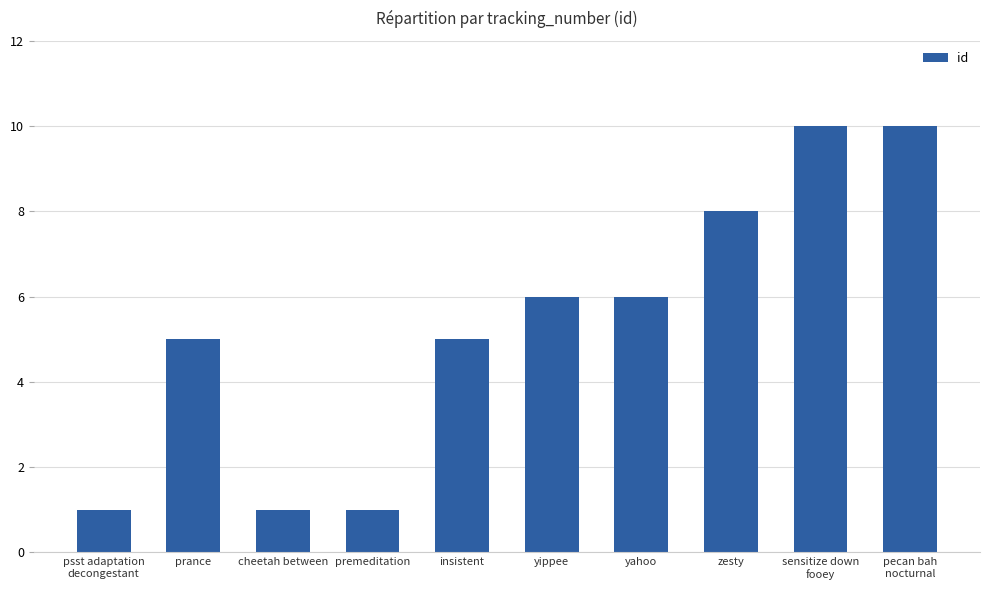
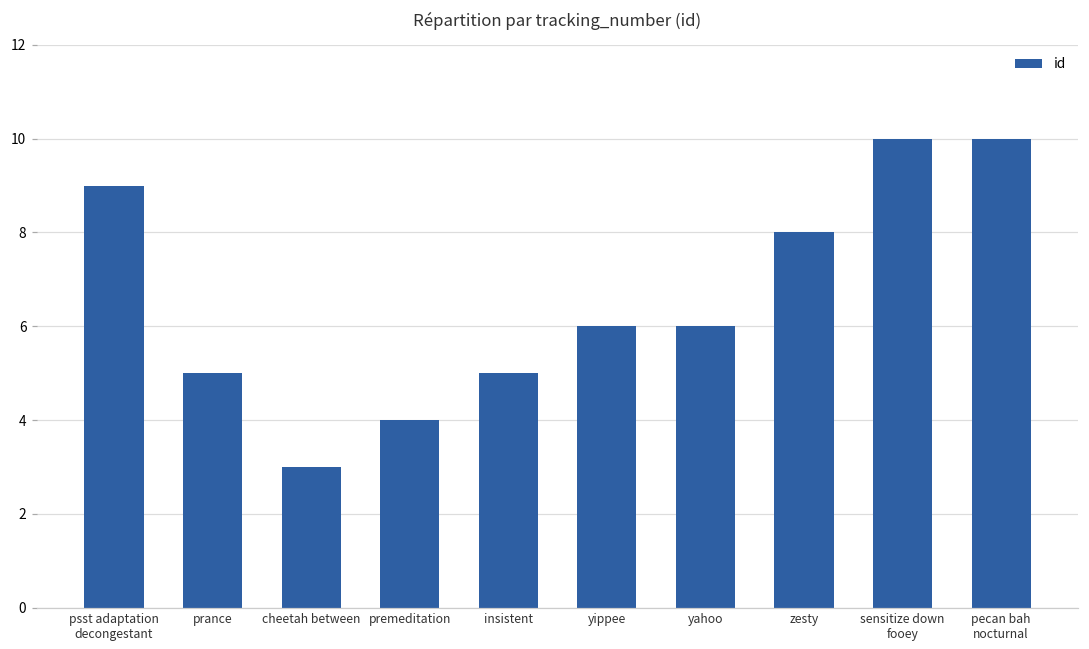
  {
-   "psst adaptation decongestant": 1,
+   "psst adaptation decongestant": 9,
    "prance": 5,
-   "cheetah between": 1,
-   "premeditation": 1,
+   "cheetah between": 3,
+   "premeditation": 4,
    "insistent": 5,
    "yippee": 6,
    "yahoo": 6,
    "zesty": 8,
    "sensitize down fooey": 10,
    "pecan bah nocturnal": 10
  }
